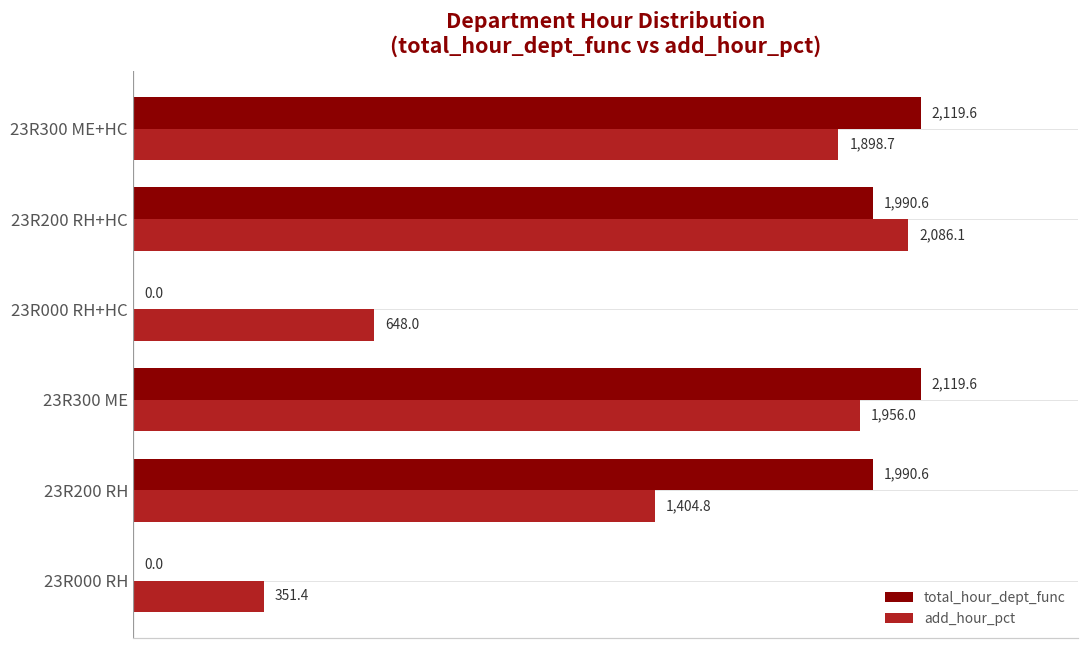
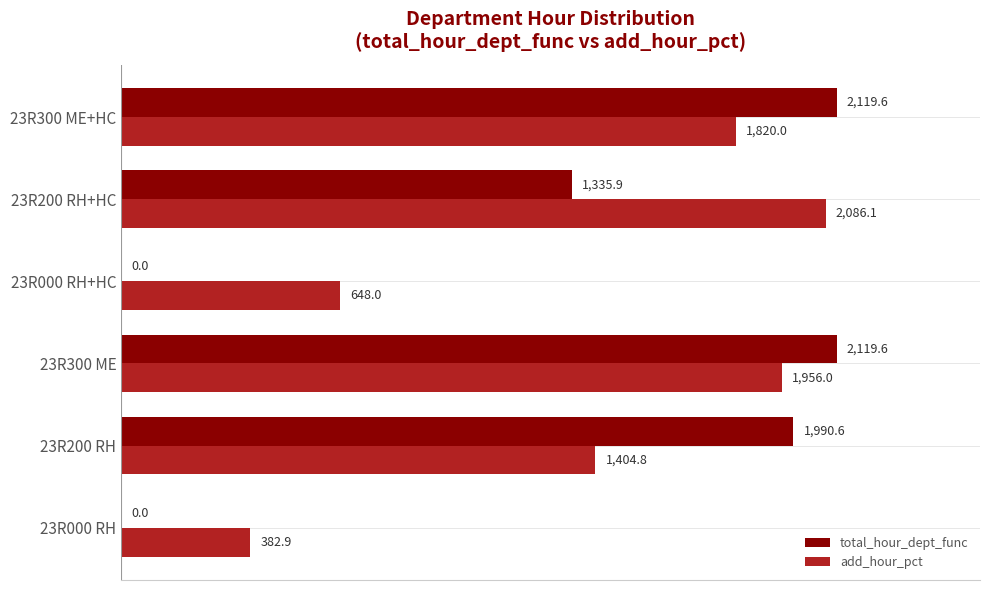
  {
    "total_hour_dept_func": {
      "23R300 ME+HC": "2,119.6",
-     "23R200 RH+HC": "1,990.6",
+     "23R200 RH+HC": "1,335.9",
      "23R000 RH+HC": "0.0",
      "23R300 ME": "2,119.6",
      "23R200 RH": "1,990.6",
      "23R000 RH": "0.0"
    },
    "add_hour_pct": {
-     "23R300 ME+HC": "1,898.7",
+     "23R300 ME+HC": "1,820.0",
      "23R200 RH+HC": "2,086.1",
      "23R000 RH+HC": "648.0",
      "23R300 ME": "1,956.0",
      "23R200 RH": "1,404.8",
-     "23R000 RH": "351.4"
+     "23R000 RH": "382.9"
    }
  }
